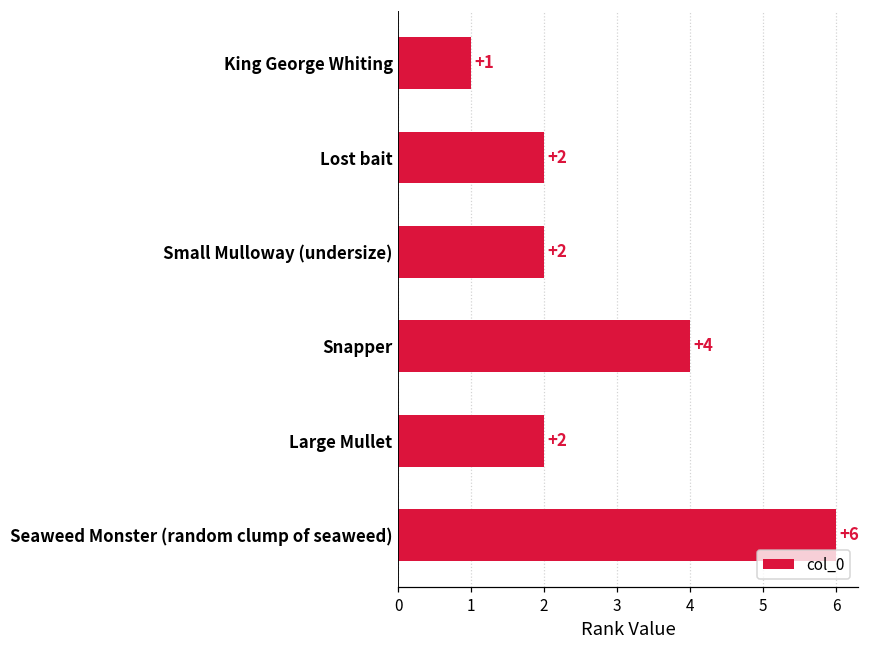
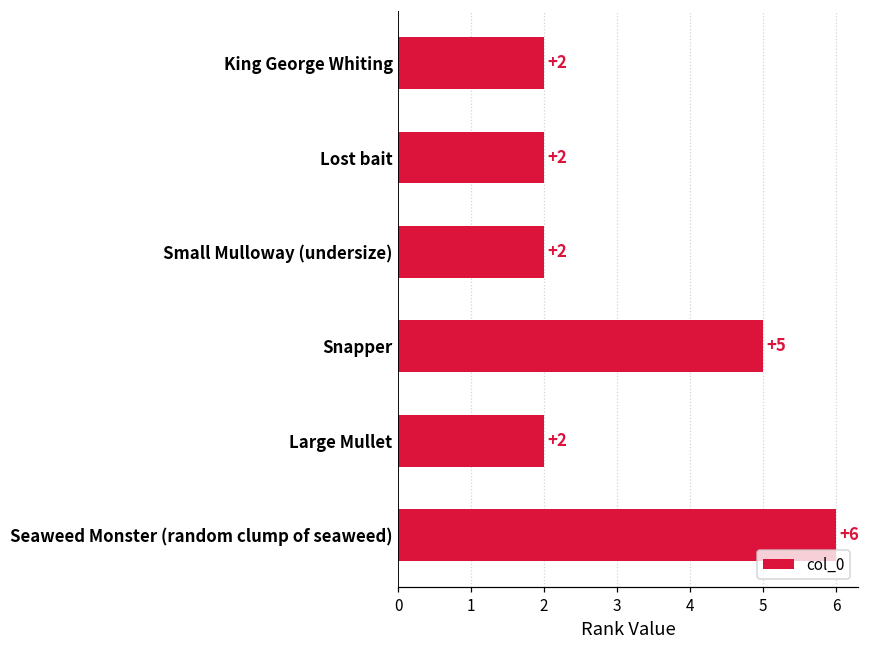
  {
-   "King George Whiting": "+1",
+   "King George Whiting": "+2",
    "Lost bait": "+2",
    "Small Mulloway (undersize)": "+2",
-   "Snapper": "+4",
+   "Snapper": "+5",
    "Large Mullet": "+2",
    "Seaweed Monster (random clump of seaweed)": "+6"
  }
